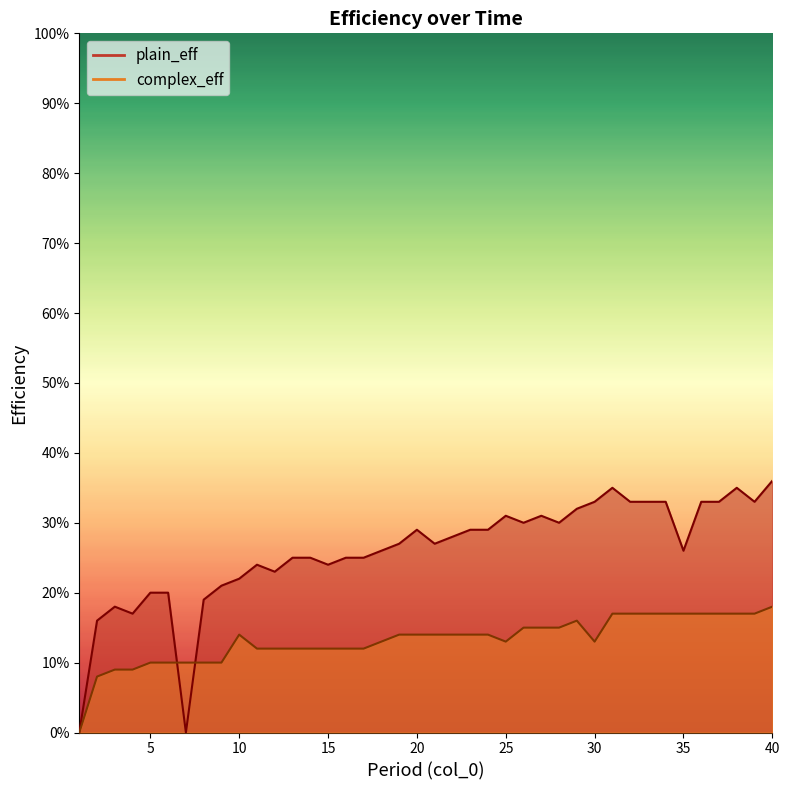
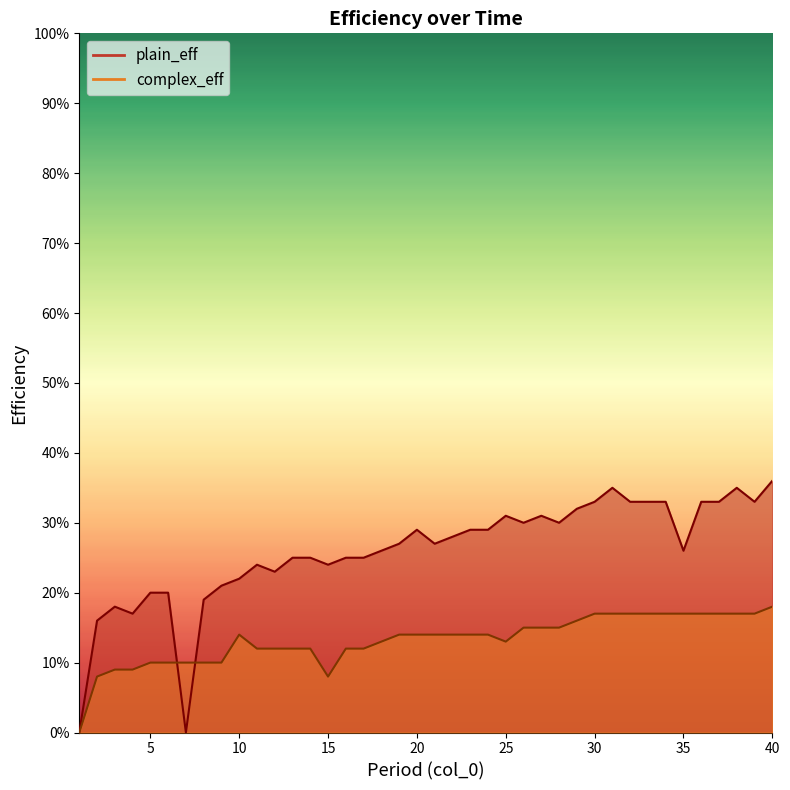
  {
    "plain_eff": {
      "5": "20%",
      "10": "22%",
      "15": "24%",
      "20": "29%",
      "25": "31%",
      "30": "33%",
      "35": "26%",
      "40": "36%"
    },
    "complex_eff": {
      "5": "10%",
      "10": "14%",
-     "15": "12%",
+     "15": "8%",
      "20": "14%",
      "25": "13%",
-     "30": "13%",
+     "30": "17%",
      "35": "17%",
      "40": "18%"
    }
  }
